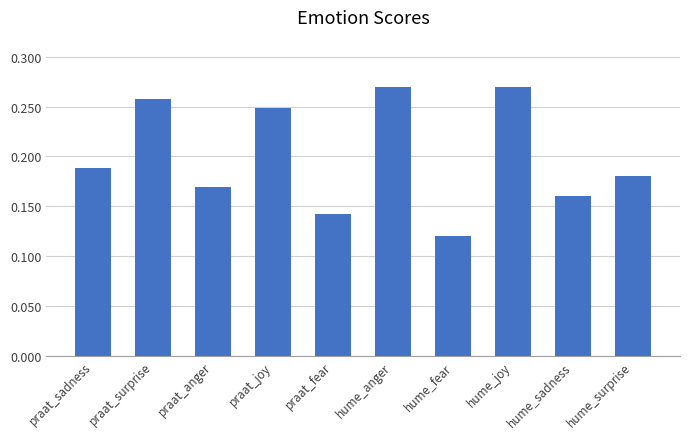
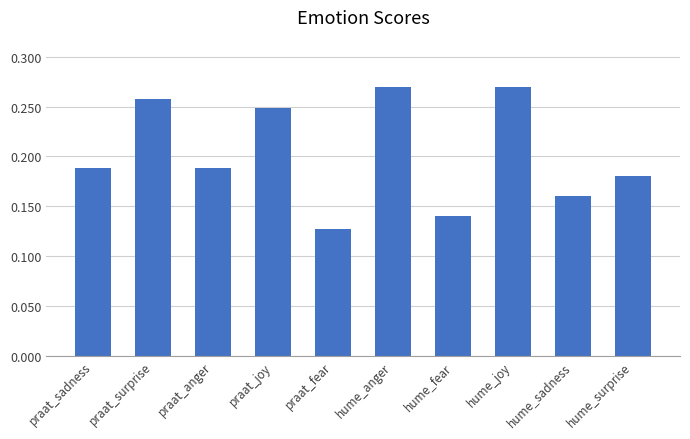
  {
    "praat_sadness": 0.19,
    "praat_surprise": 0.26,
-   "praat_anger": 0.17,
+   "praat_anger": 0.19,
    "praat_joy": 0.25,
-   "praat_fear": 0.14,
+   "praat_fear": 0.13,
    "hume_anger": 0.27,
-   "hume_fear": 0.12,
+   "hume_fear": 0.14,
    "hume_joy": 0.27,
    "hume_sadness": 0.16,
    "hume_surprise": 0.18
  }
